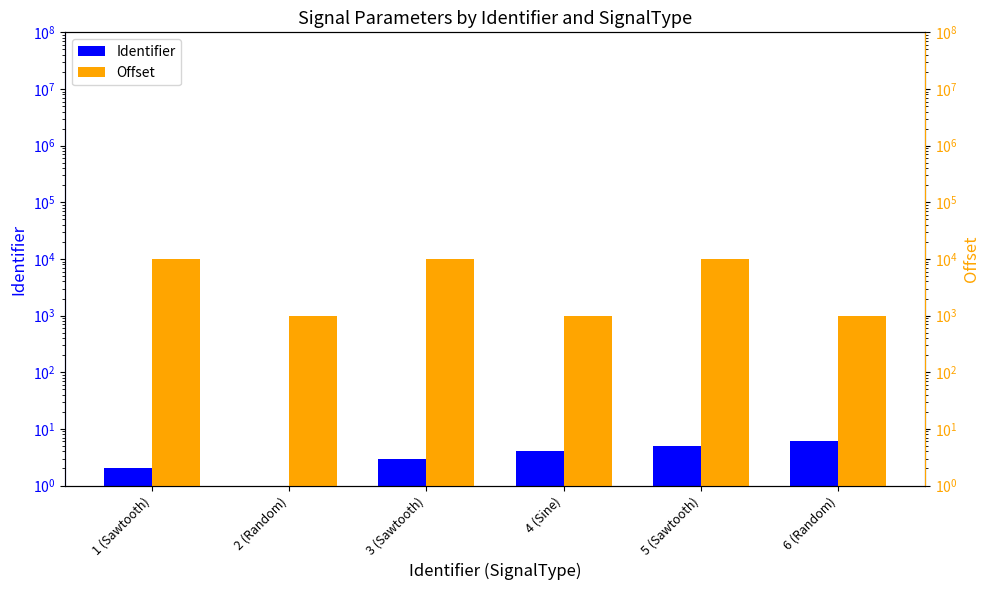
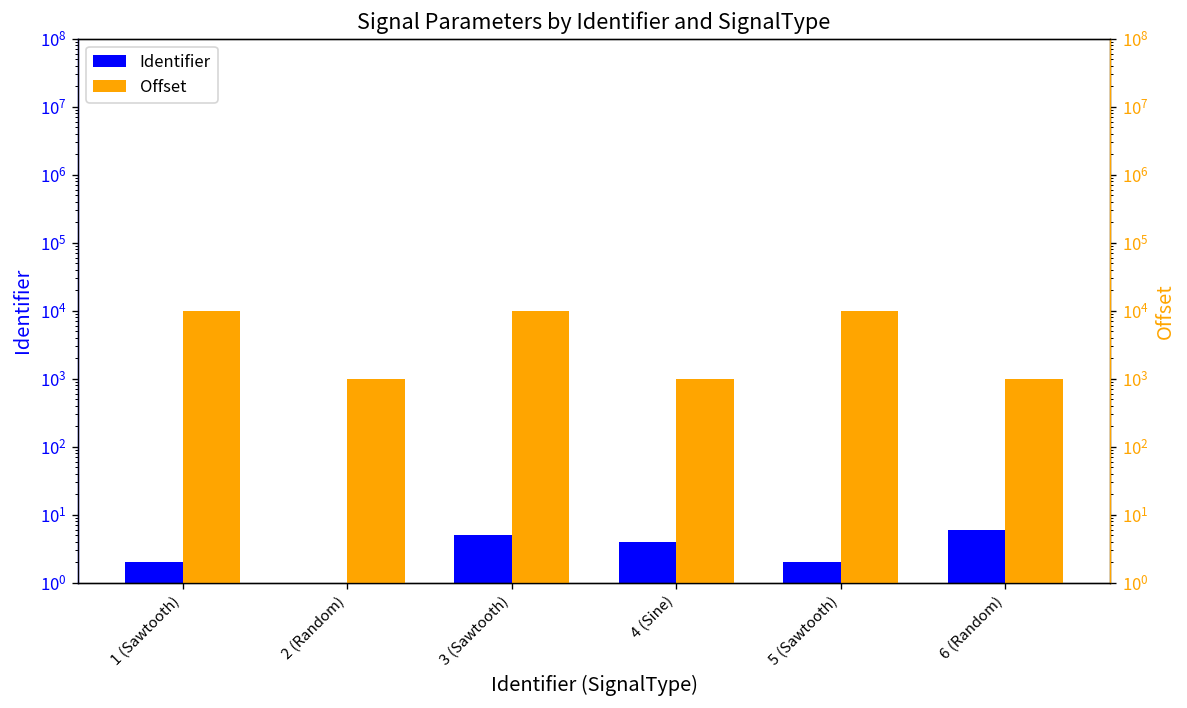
  {
    "Identifier": {
      "1 (Sawtooth)": 2,
      "2 (Random)": 1,
-     "3 (Sawtooth)": 3,
+     "3 (Sawtooth)": 5,
      "4 (Sine)": 4,
-     "5 (Sawtooth)": 5,
+     "5 (Sawtooth)": 2,
      "6 (Random)": 6
    },
    "Offset": {
      "1 (Sawtooth)": 10000,
      "2 (Random)": 1000,
      "3 (Sawtooth)": 10000,
      "4 (Sine)": 1000,
      "5 (Sawtooth)": 10000,
      "6 (Random)": 1000
    }
  }
